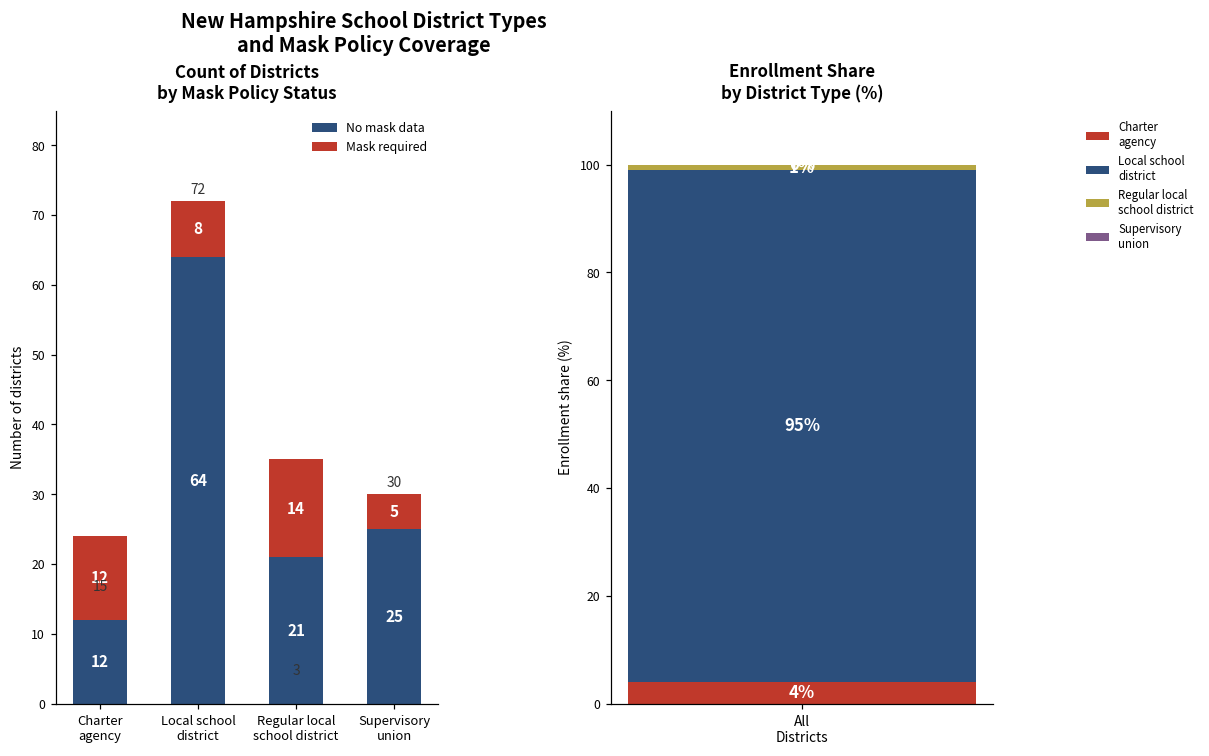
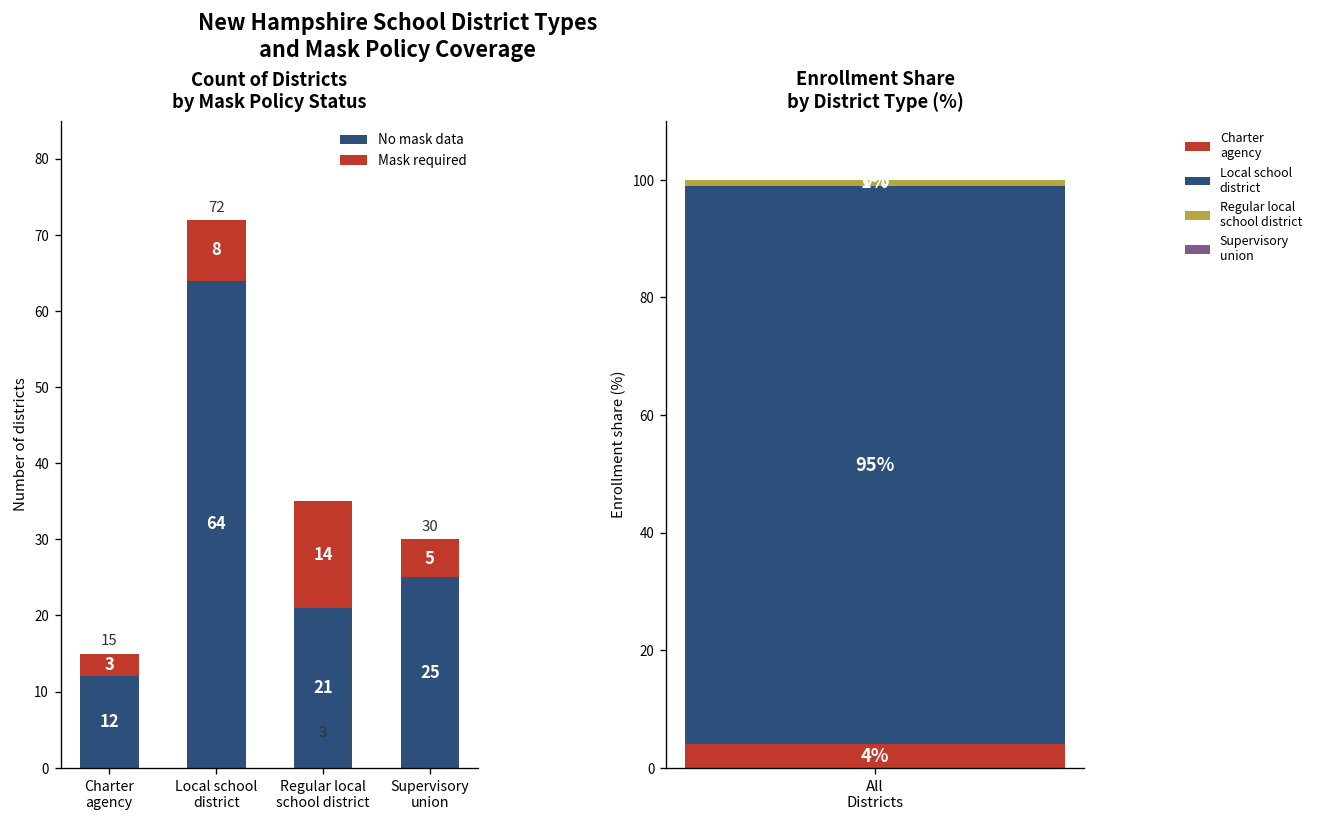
  {
    "Count of Districts by Mask Policy Status": {
      "No mask data": {
        "Charter agency": 12,
        "Local school district": 64,
        "Regular local school district": 21,
        "Supervisory union": 25
      },
      "Mask required": {
-       "Charter agency": 12,
+       "Charter agency": 3,
        "Local school district": 8,
        "Regular local school district": 14,
        "Supervisory union": 5
      }
    }
  }
